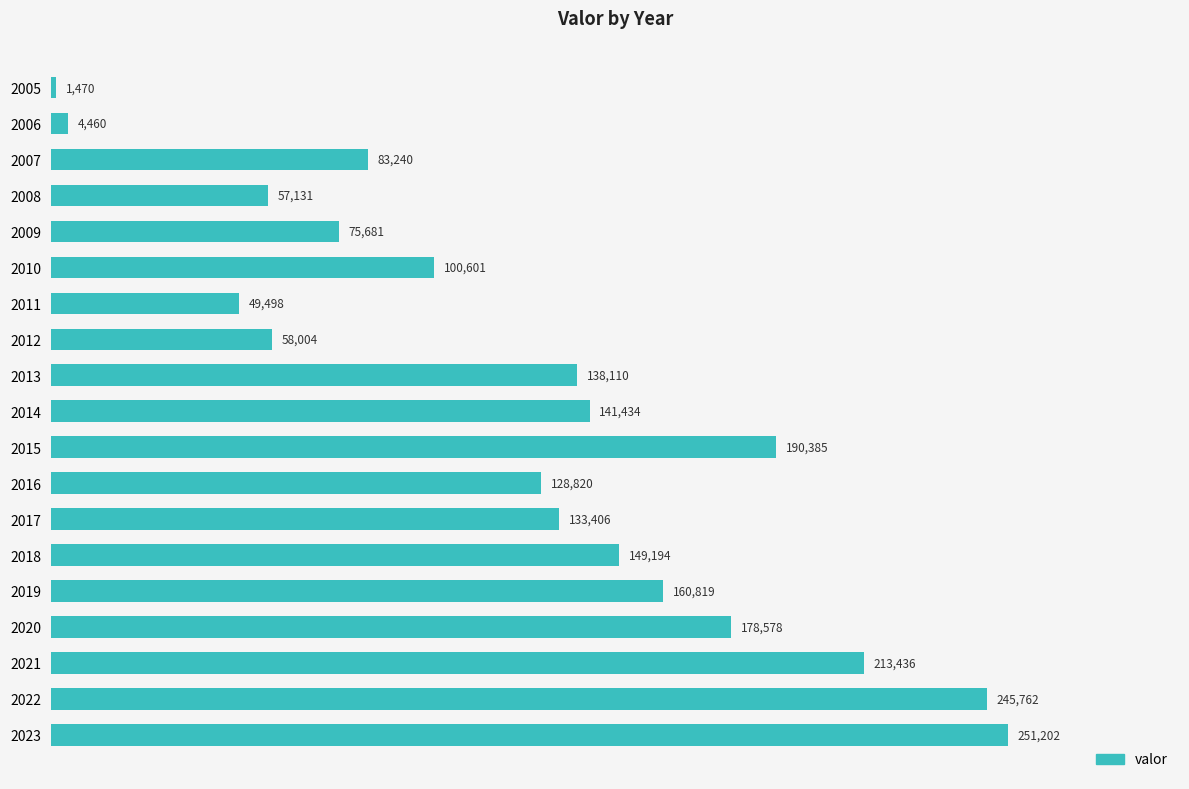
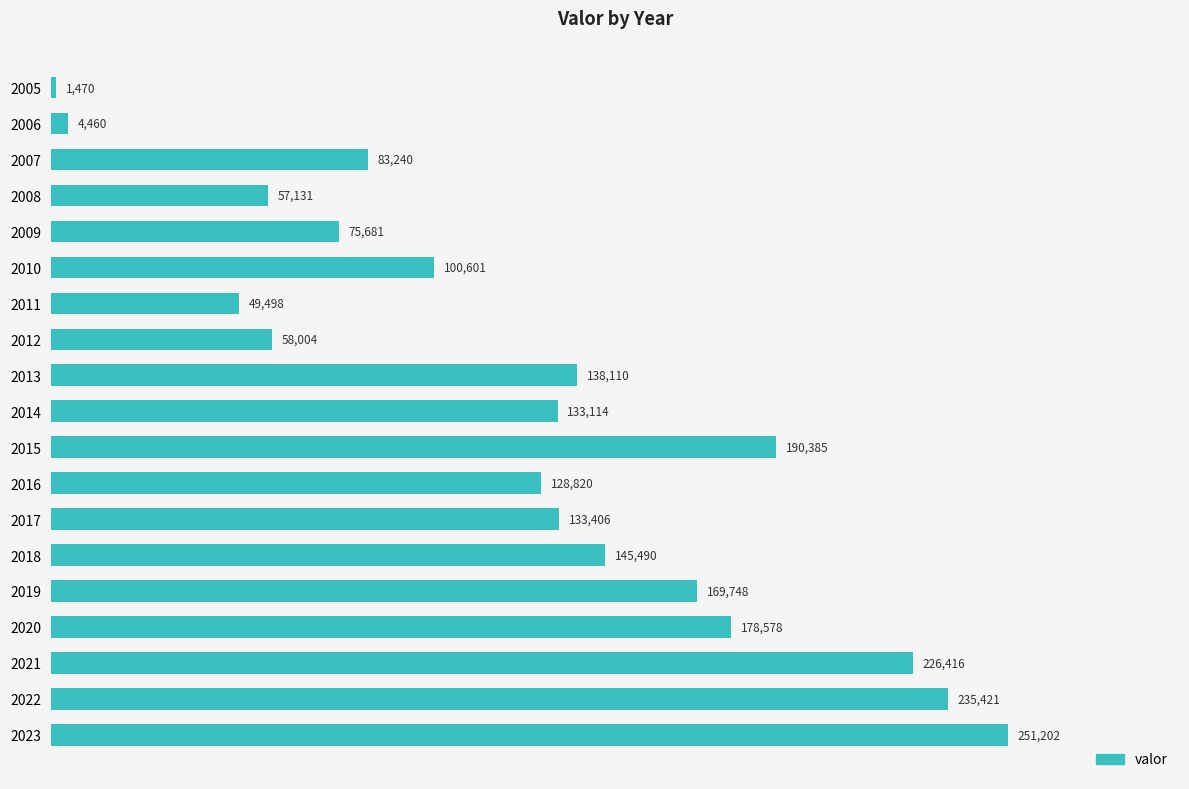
  {
    "2005": "1,470",
    "2006": "4,460",
    "2007": "83,240",
    "2008": "57,131",
    "2009": "75,681",
    "2010": "100,601",
    "2011": "49,498",
    "2012": "58,004",
    "2013": "138,110",
-   "2014": "141,434",
+   "2014": "133,114",
    "2015": "190,385",
    "2016": "128,820",
    "2017": "133,406",
-   "2018": "149,194",
-   "2019": "160,819",
+   "2018": "145,490",
+   "2019": "169,748",
    "2020": "178,578",
-   "2021": "213,436",
-   "2022": "245,762",
+   "2021": "226,416",
+   "2022": "235,421",
    "2023": "251,202"
  }
